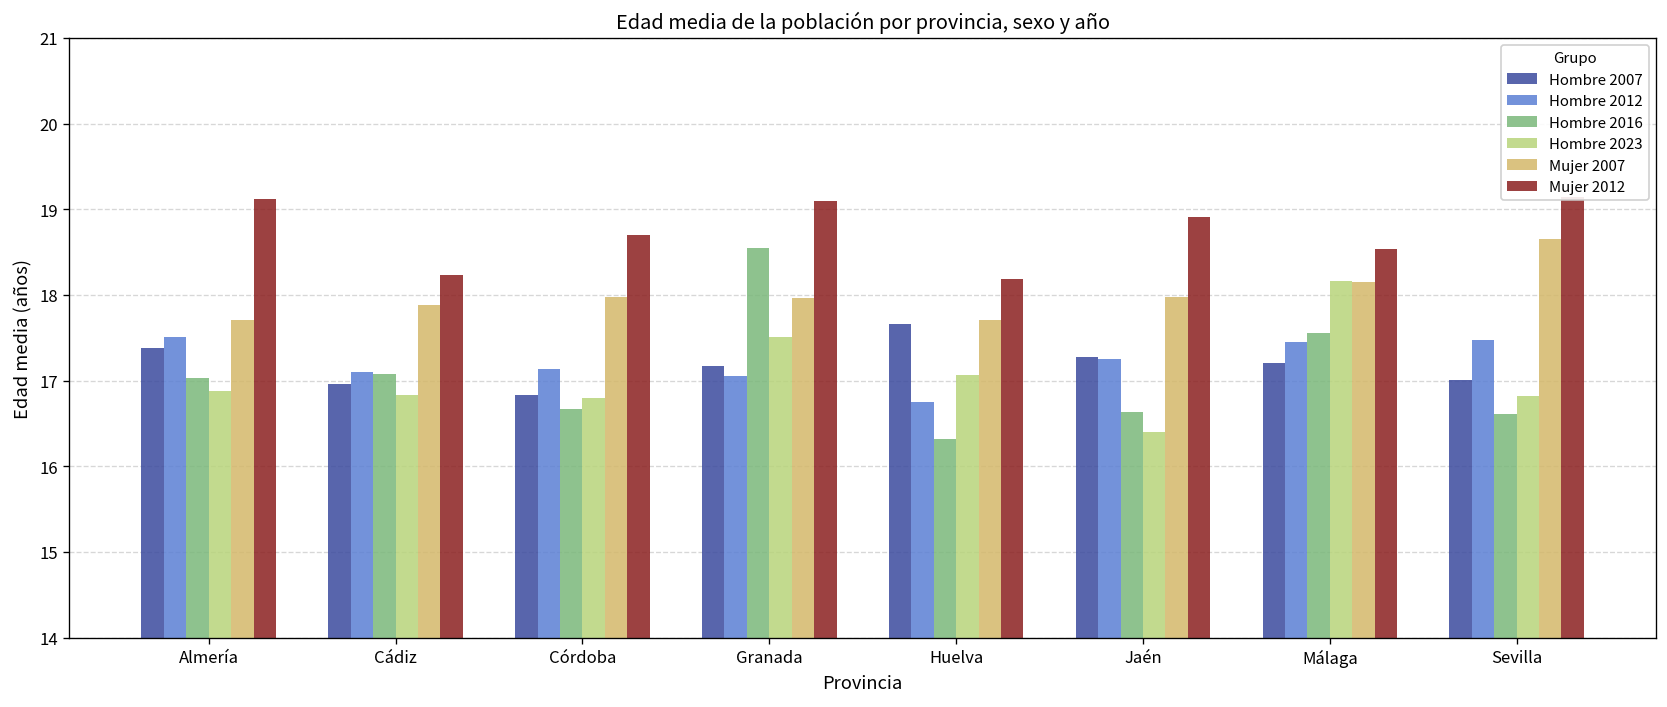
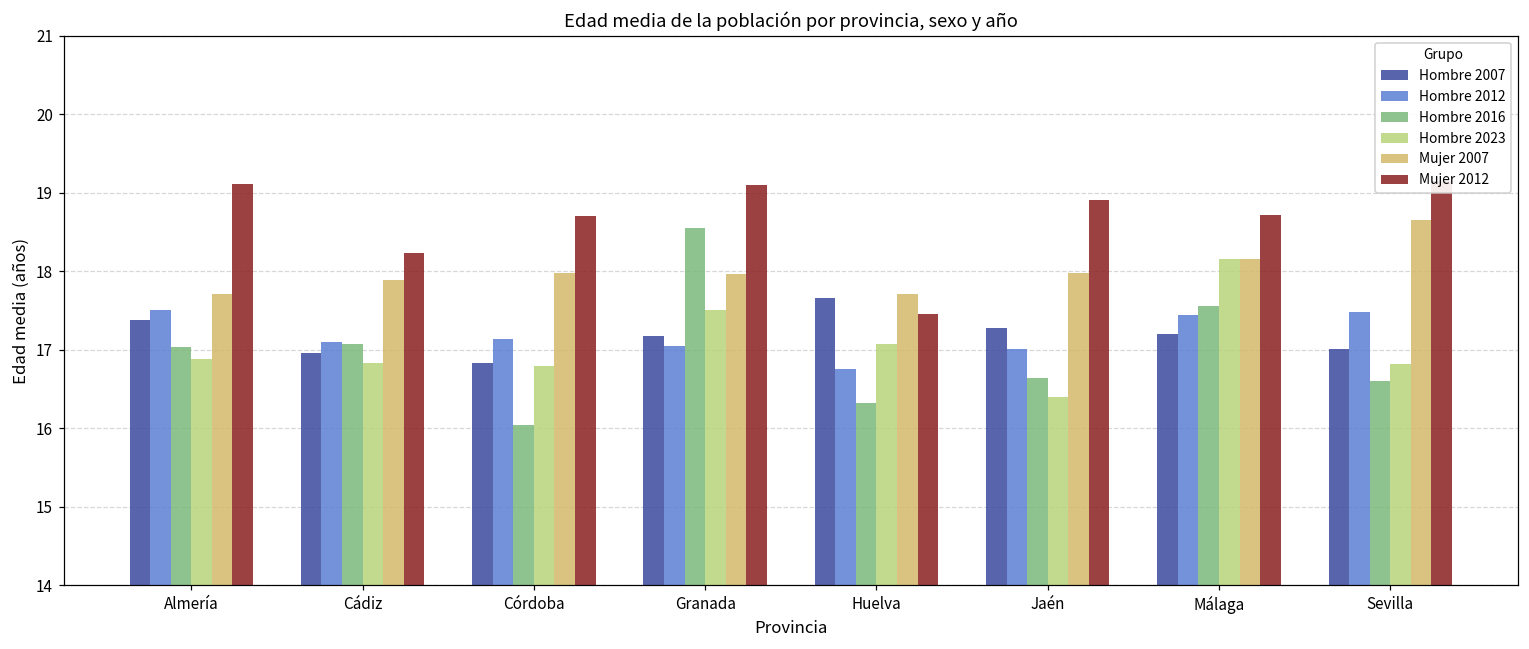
  {
    "Hombre 2007": {
      "Almería": 17.4,
      "Cádiz": 17.0,
      "Córdoba": 16.8,
      "Granada": 17.2,
      "Huelva": 17.7,
      "Jaén": 17.3,
      "Málaga": 17.2,
      "Sevilla": 17.0
    },
    "Hombre 2012": {
      "Almería": 17.5,
      "Cádiz": 17.1,
      "Córdoba": 17.1,
      "Granada": 17.0,
      "Huelva": 16.8,
-     "Jaén": 17.3,
+     "Jaén": 17.0,
      "Málaga": 17.4,
      "Sevilla": 17.5
    },
    "Hombre 2016": {
      "Almería": 17.0,
      "Cádiz": 17.1,
-     "Córdoba": 16.7,
+     "Córdoba": 16.0,
      "Granada": 18.6,
      "Huelva": 16.3,
      "Jaén": 16.6,
      "Málaga": 17.6,
      "Sevilla": 16.6
    },
    "Mujer 2012": {
      "Almería": 19.1,
      "Cádiz": 18.2,
      "Córdoba": 18.7,
      "Granada": 19.1,
-     "Huelva": 18.2,
+     "Huelva": 17.5,
      "Jaén": 18.9,
-     "Málaga": 18.5
+     "Málaga": 18.7
    }
  }
